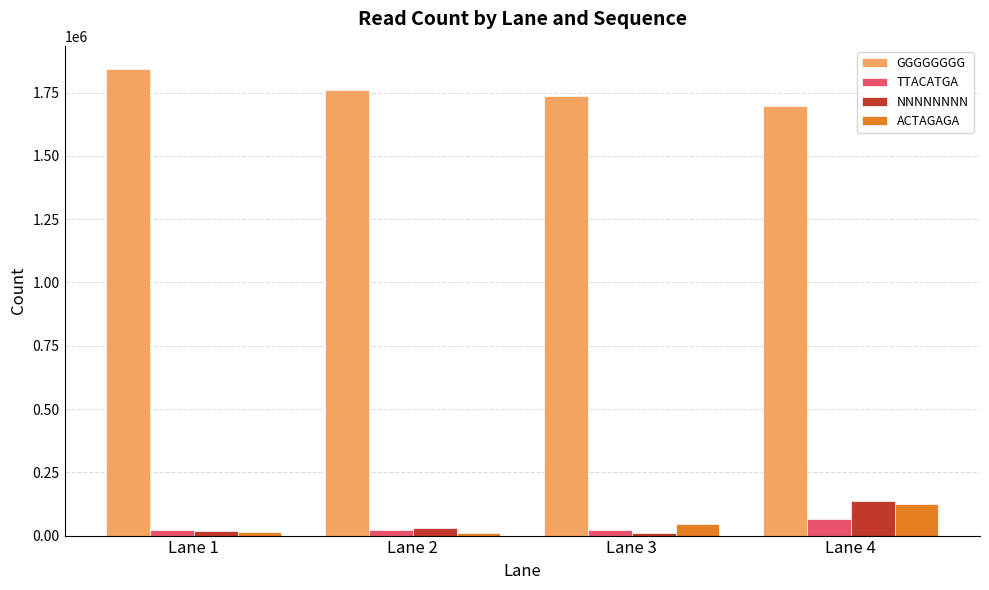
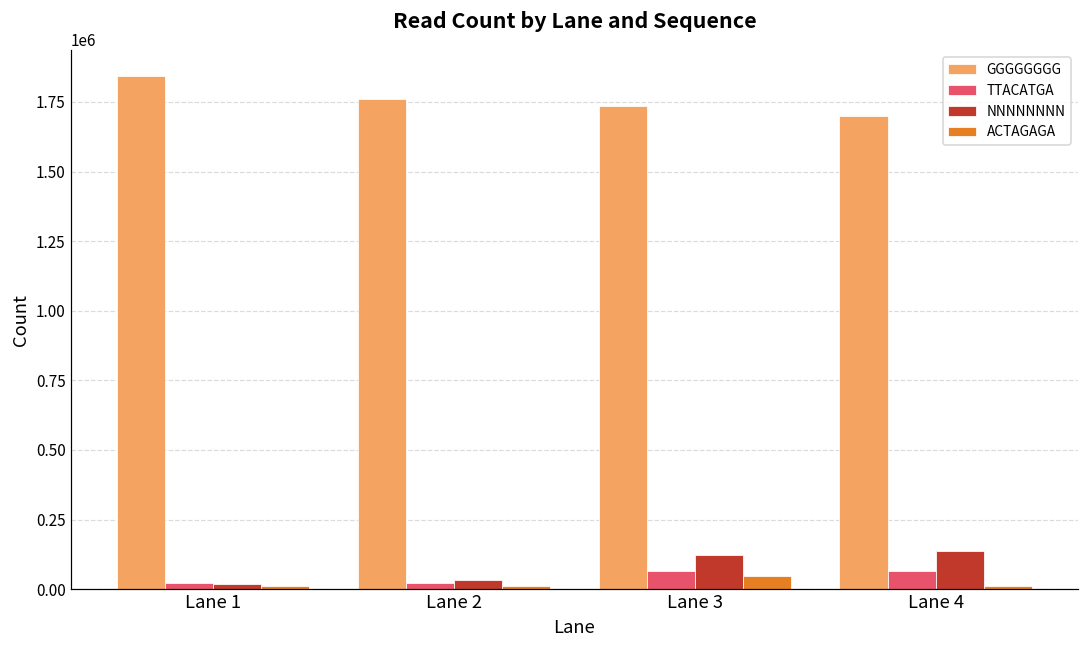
  {
    "GGGGGGGG": {
      "Lane 1": 1840000,
      "Lane 2": 1760000,
      "Lane 3": 1740000,
      "Lane 4": 1700000
    },
    "TTACATGA": {
      "Lane 1": 20000,
      "Lane 2": 20000,
-     "Lane 3": 20000,
+     "Lane 3": 60000,
      "Lane 4": 70000
    },
    "NNNNNNNN": {
      "Lane 1": 20000,
      "Lane 2": 30000,
-     "Lane 3": 10000,
+     "Lane 3": 120000,
      "Lane 4": 140000
    },
    "ACTAGAGA": {
      "Lane 1": 10000,
      "Lane 2": 10000,
      "Lane 3": 50000,
-     "Lane 4": 120000
+     "Lane 4": 10000
    }
  }
